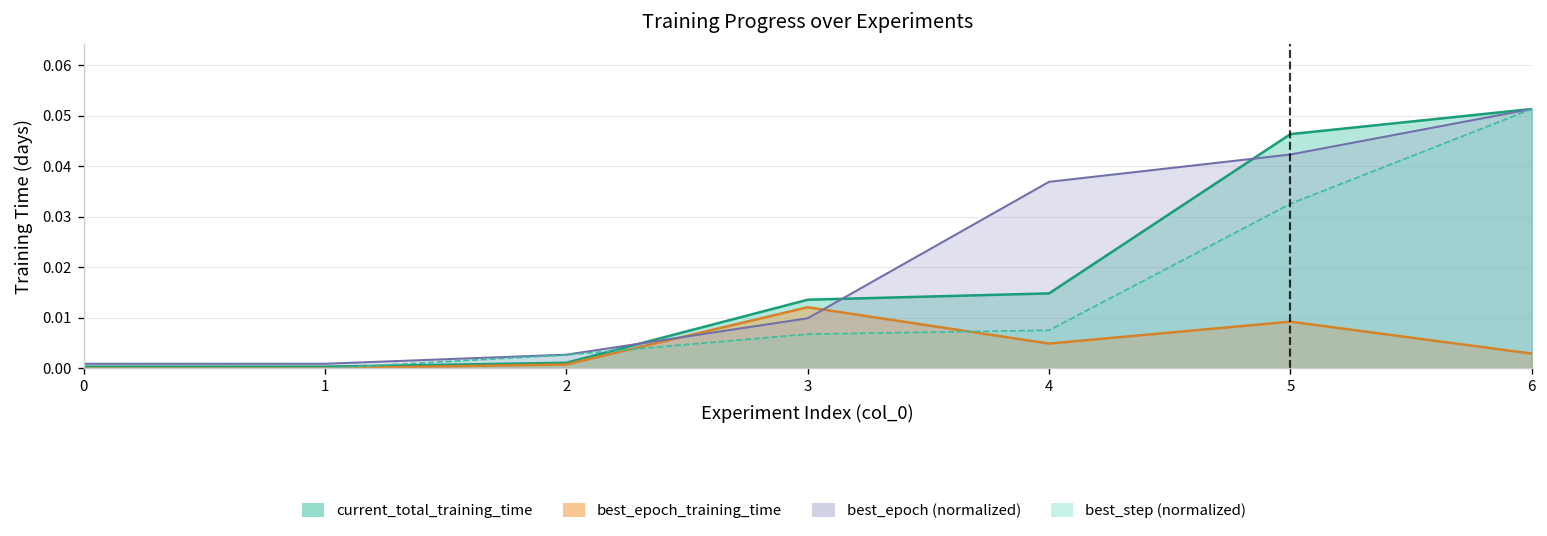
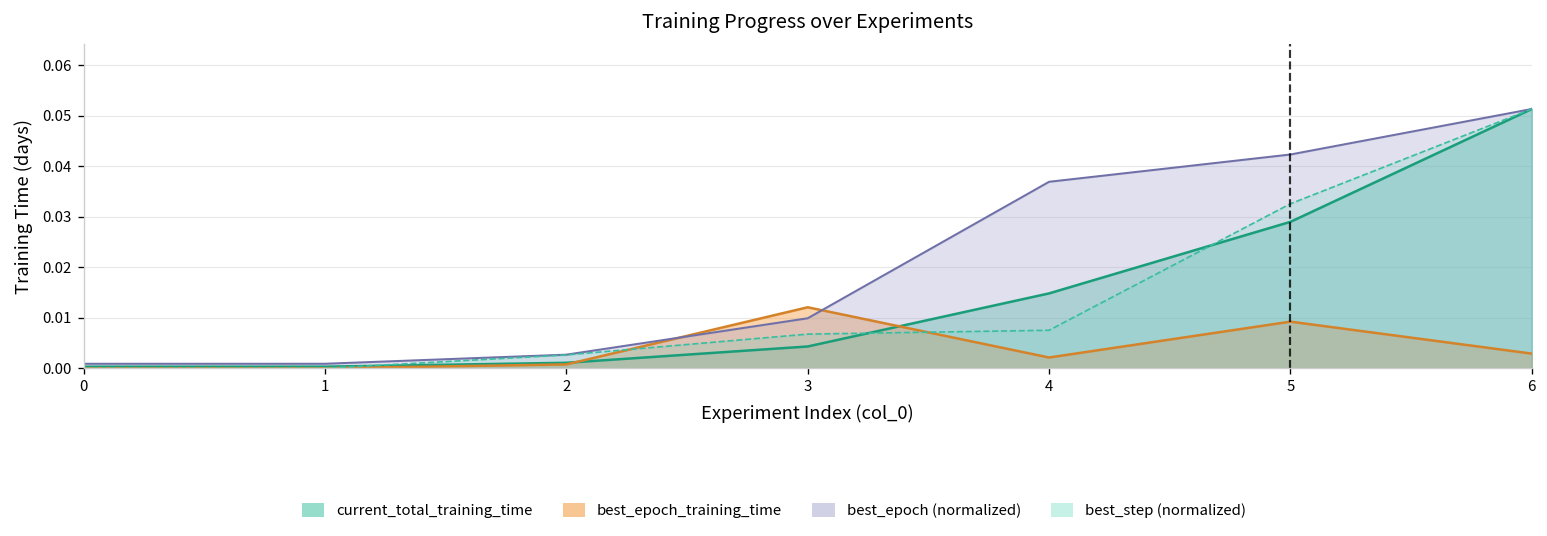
  {
    "current_total_training_time": {
-     "3": 0.014,
+     "3": 0.004,
      "4": 0.015,
-     "5": 0.046
+     "5": 0.029
    },
    "best_epoch_training_time": {
      "3": 0.012,
-     "4": 0.005,
+     "4": 0.002,
      "5": 0.009,
      "6": 0.003
    }
  }
